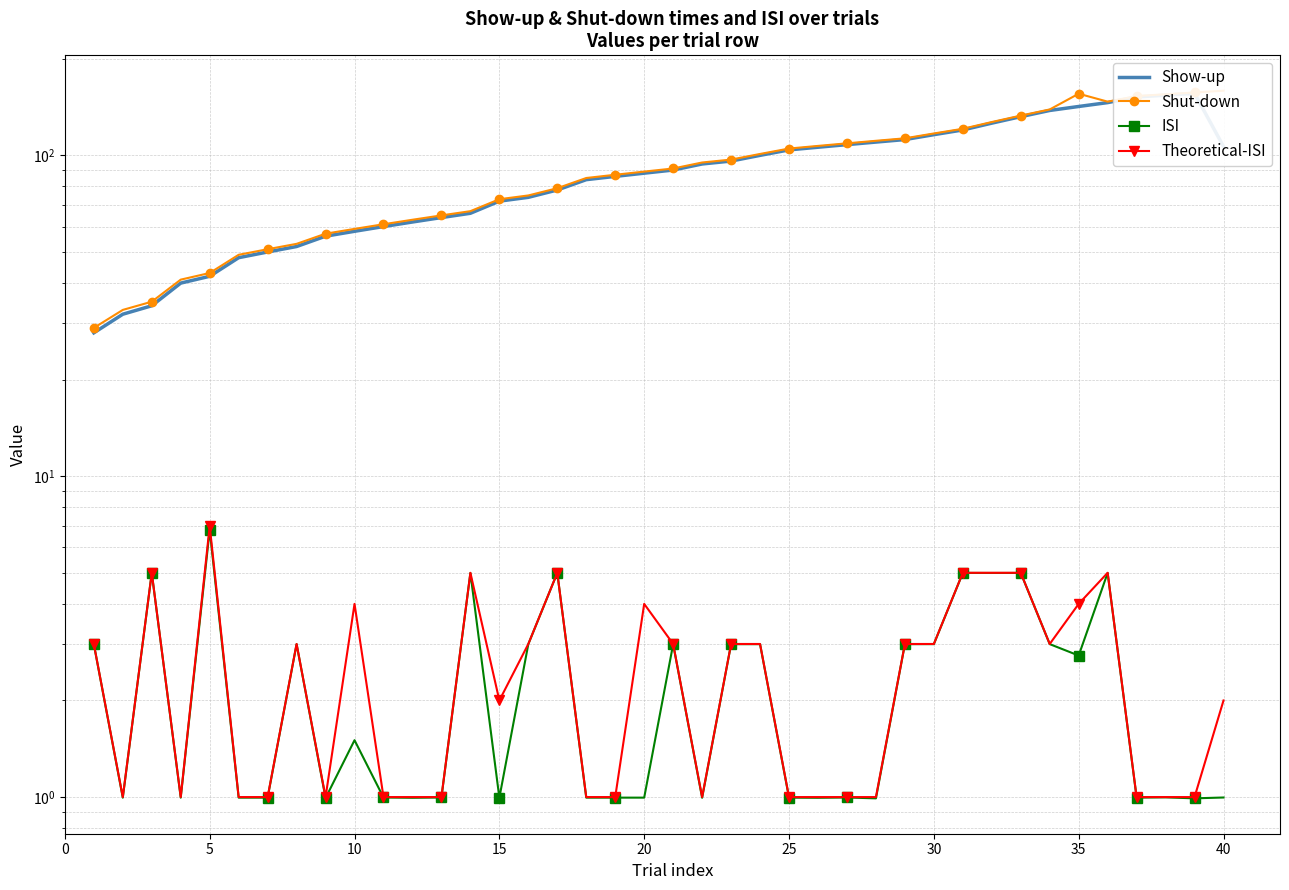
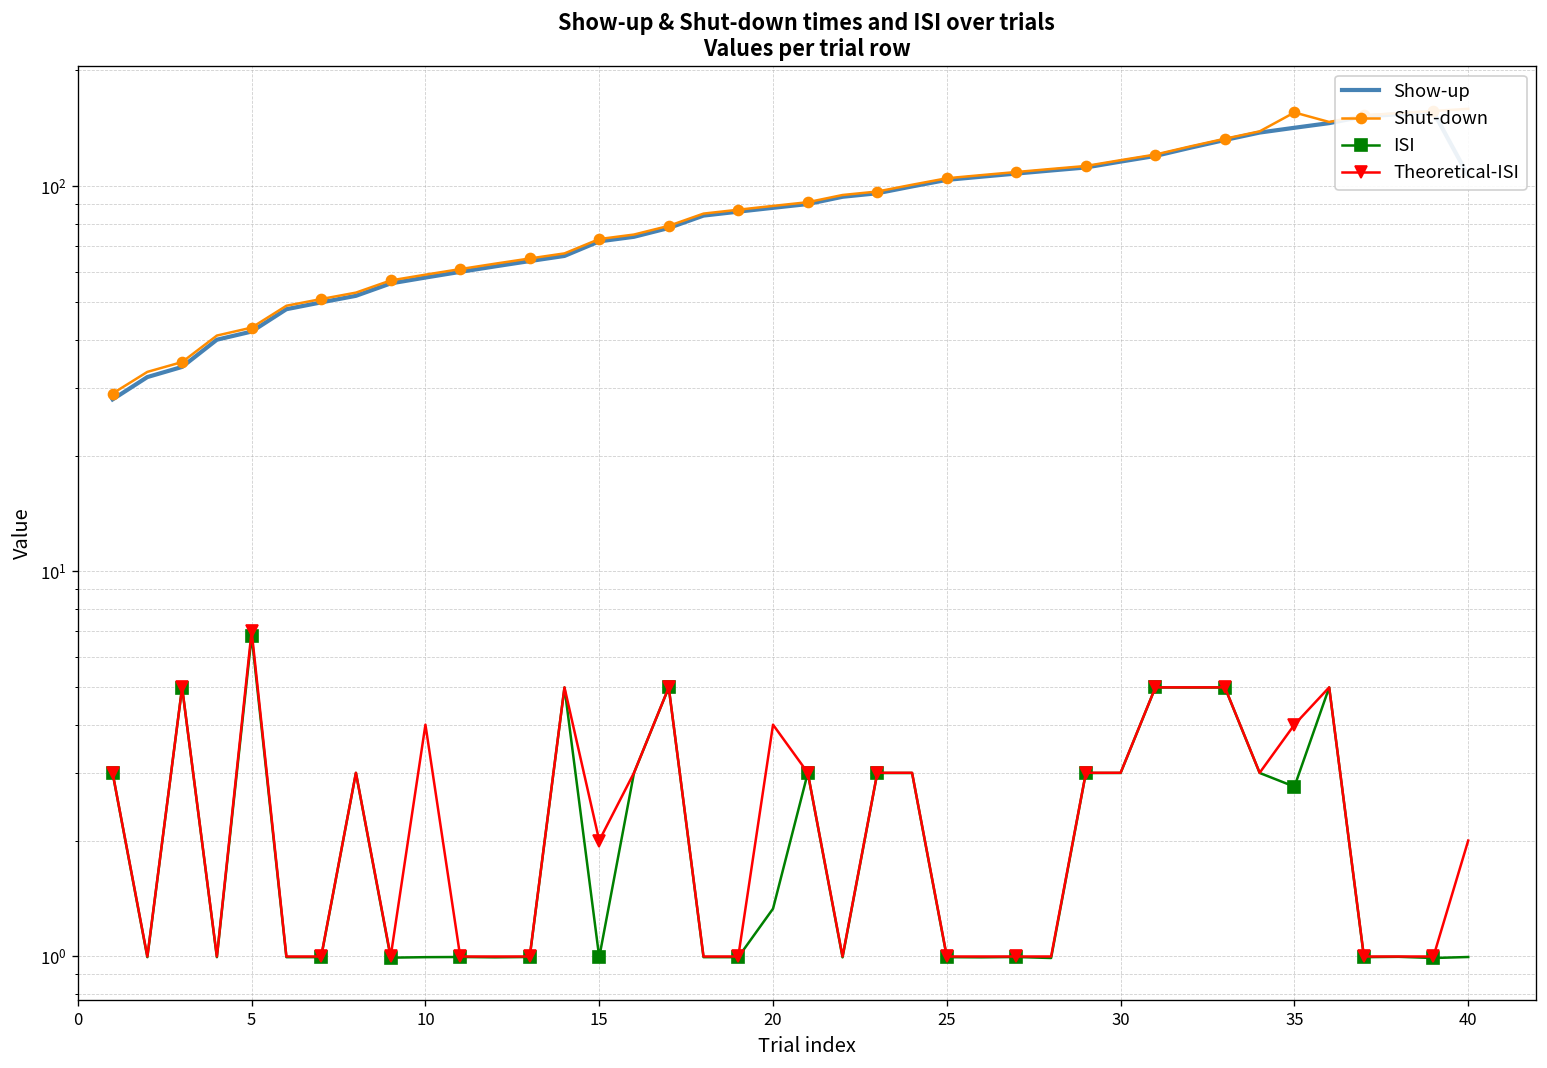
  {
    "Show-up": {
      "5": 42,
      "35": 140
    },
    "Shut-down": {
      "5": 43,
      "35": 160
    },
    "ISI": {
      "5": 6.8,
-     "10": 1.5,
+     "10": 1.00,
      "15": 1.00,
-     "20": 1.00,
+     "20": 1.33,
      "35": 2.8,
      "40": 1.00
    },
    "Theoretical-ISI": {
      "5": 7.0,
      "10": 4.0,
      "15": 2.0,
      "20": 4.0,
      "35": 4.0,
      "40": 2.0
    }
  }
